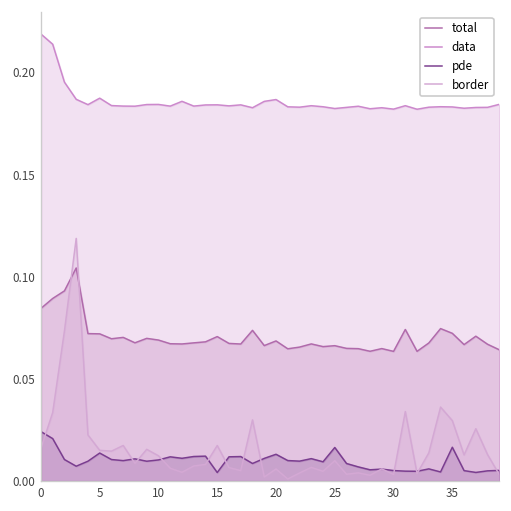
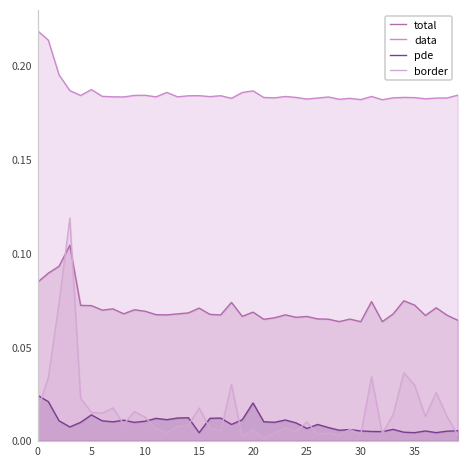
  {
    "pde": {
      "0": 0.024,
      "10": 0.010,
      "15": 0.004,
-     "20": 0.013,
-     "25": 0.016,
+     "20": 0.020,
+     "25": 0.007,
      "30": 0.005,
-     "35": 0.017
+     "35": 0.004
    }
  }
